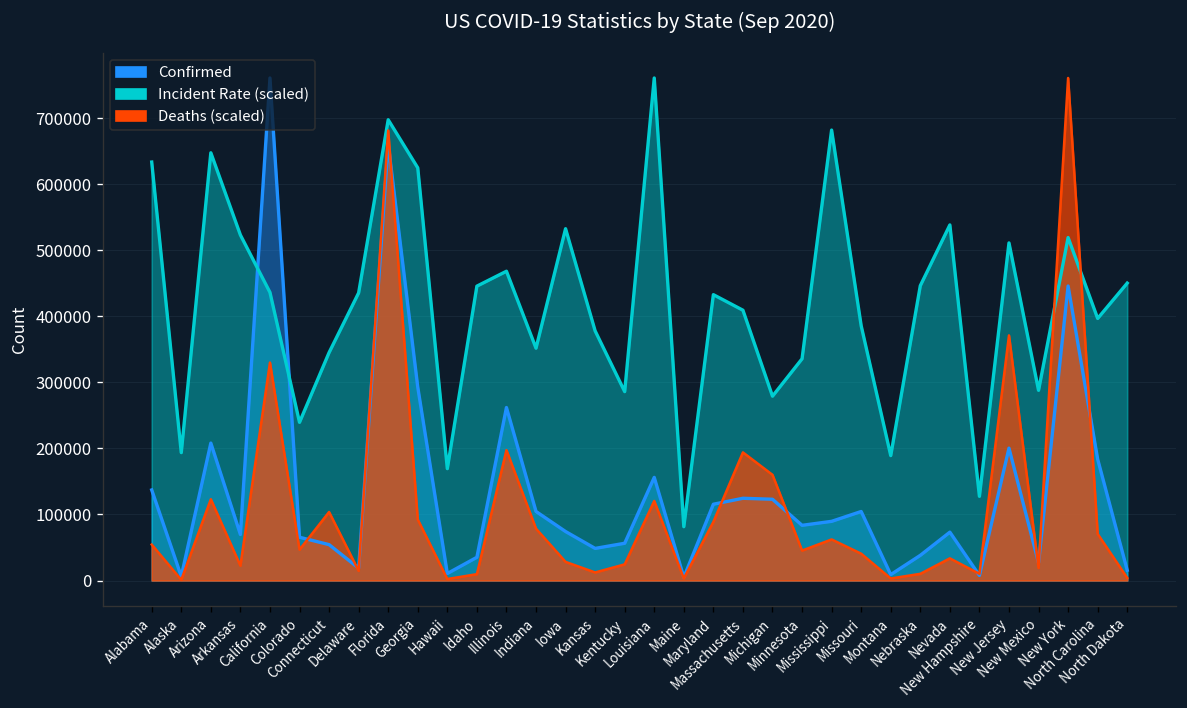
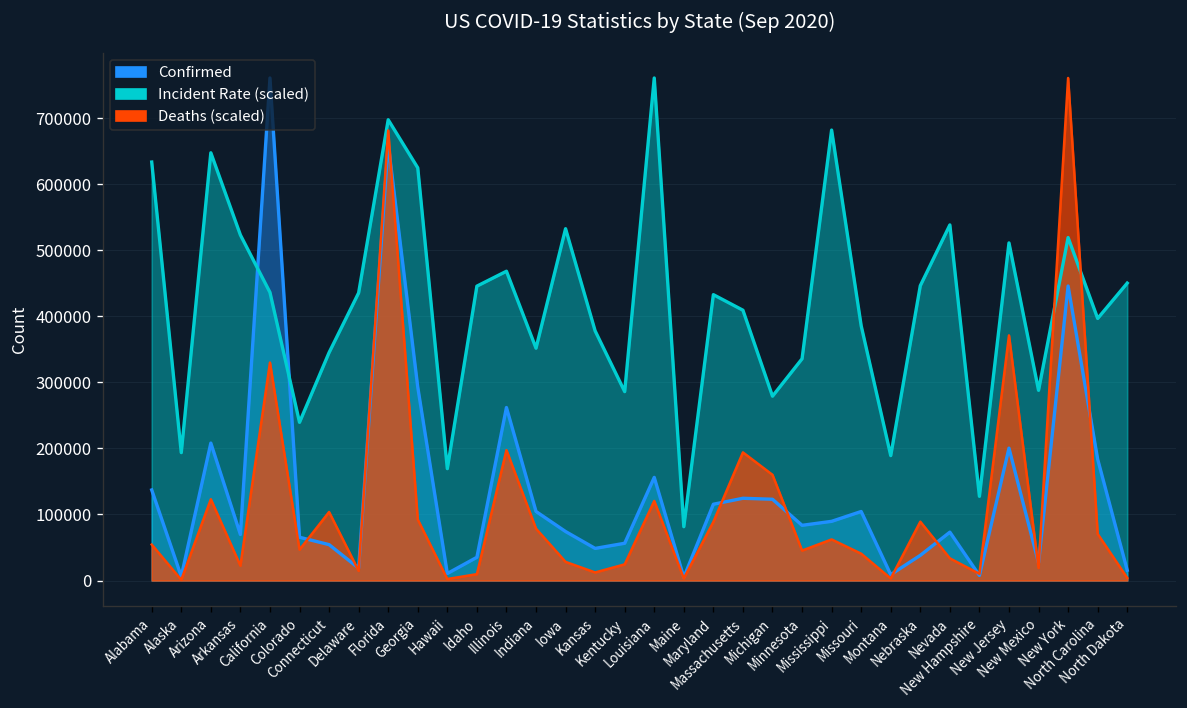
  {
    "Deaths (scaled)": {
      "Alabama": 50000,
      "Alaska": 0,
      "Arizona": 120000,
      "Arkansas": 20000,
      "California": 330000,
      "Colorado": 50000,
      "Connecticut": 100000,
      "Florida": 680000,
      "Georgia": 90000,
      "Hawaii": 0,
      "Idaho": 10000,
      "Illinois": 200000,
      "Indiana": 80000,
      "Iowa": 30000,
      "Kansas": 10000,
      "Kentucky": 20000,
      "Louisiana": 120000,
      "Maryland": 90000,
      "Massachusetts": 190000,
      "Michigan": 160000,
      "Minnesota": 50000,
      "Mississippi": 60000,
      "Missouri": 40000,
      "Montana": 0,
-     "Nebraska": 10000,
+     "Nebraska": 90000,
      "Nevada": 30000,
      "New Jersey": 370000,
      "New Mexico": 20000,
      "New York": 760000,
      "North Carolina": 70000,
      "North Dakota": 0
    }
  }
